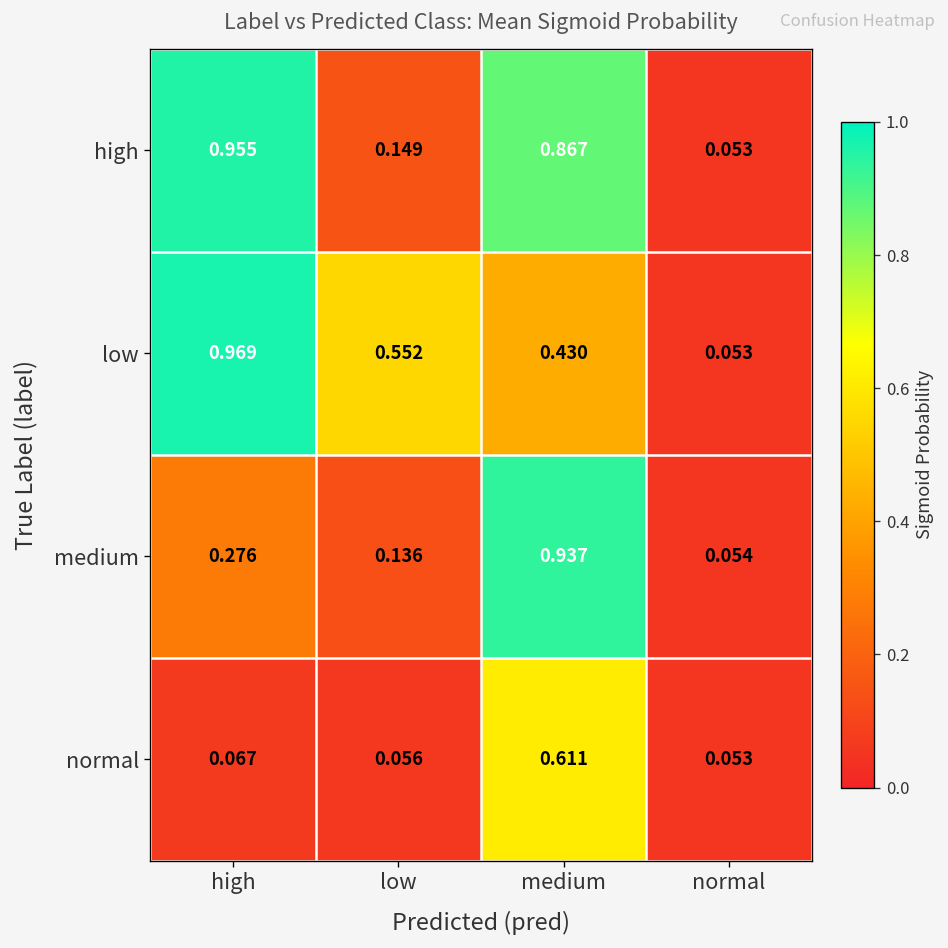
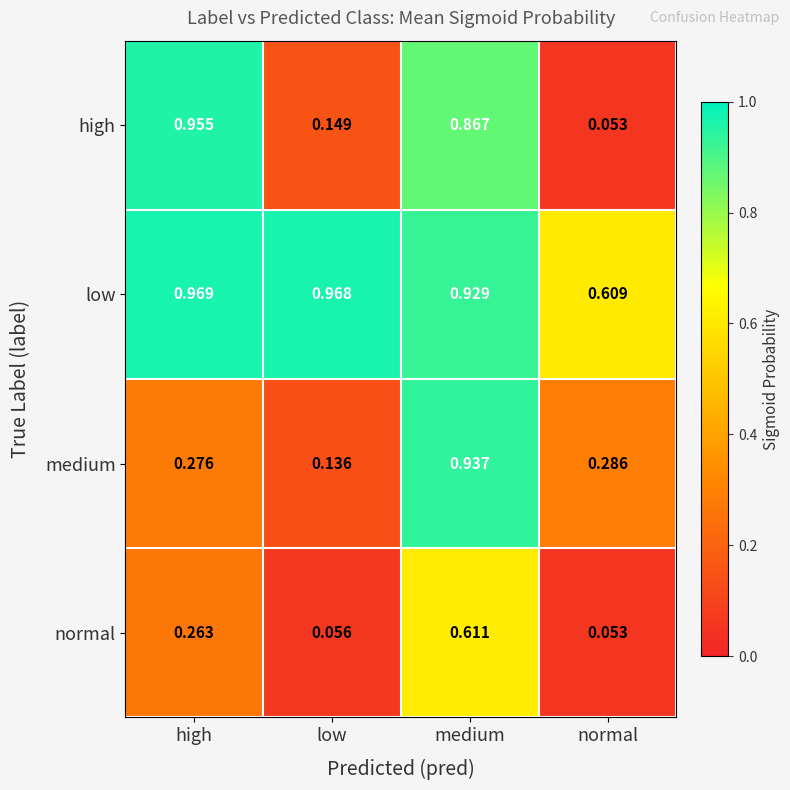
  {
    "high": {
      "high": 0.955,
      "low": 0.149,
      "medium": 0.867,
      "normal": 0.053
    },
    "low": {
      "high": 0.969,
-     "low": 0.552,
-     "medium": 0.430,
-     "normal": 0.053
+     "low": 0.968,
+     "medium": 0.929,
+     "normal": 0.609
    },
    "medium": {
      "high": 0.276,
      "low": 0.136,
      "medium": 0.937,
-     "normal": 0.054
+     "normal": 0.286
    },
    "normal": {
-     "high": 0.067,
+     "high": 0.263,
      "low": 0.056,
      "medium": 0.611,
      "normal": 0.053
    }
  }
